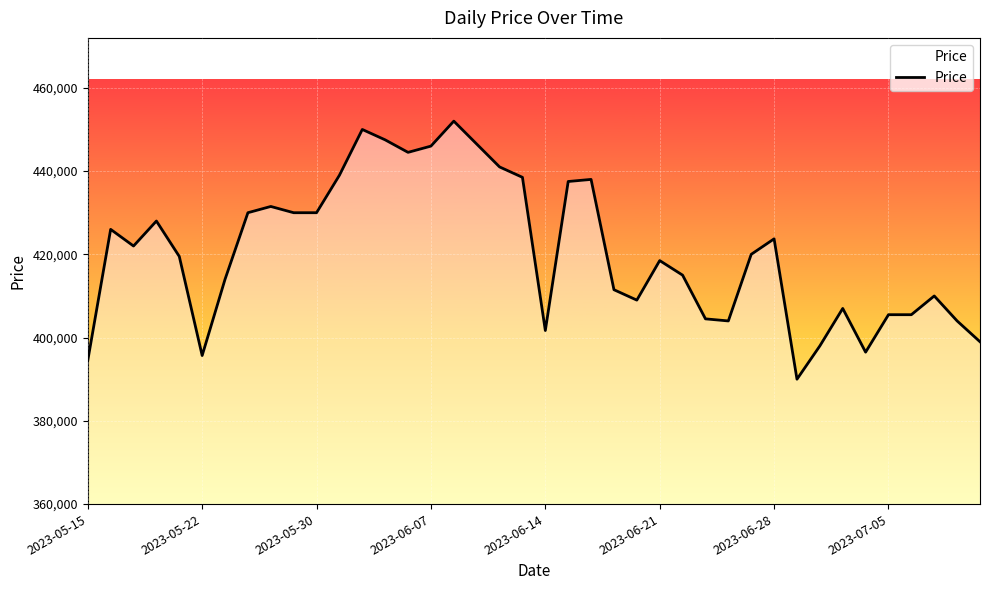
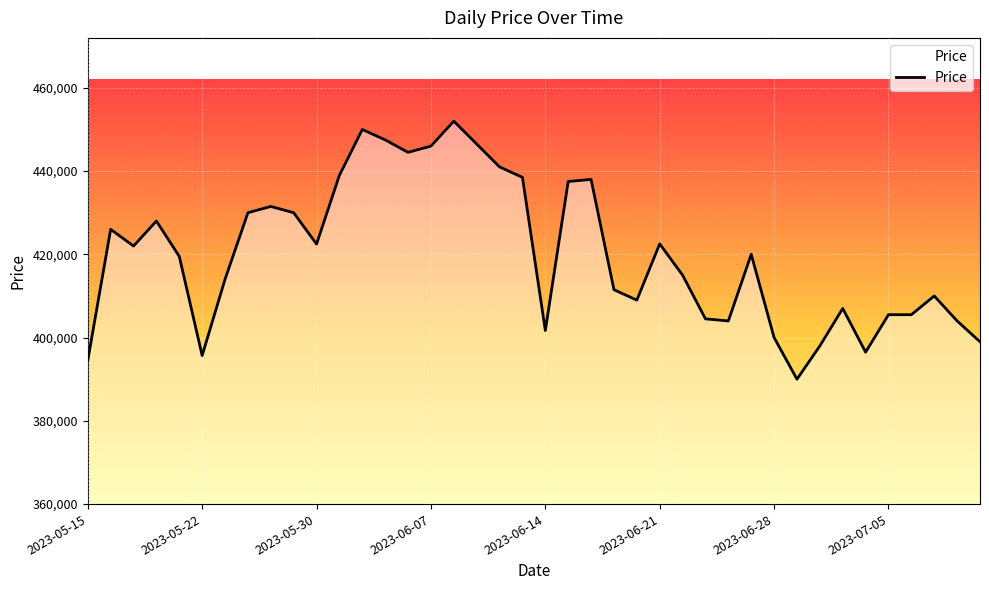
  {
    "2023-05-15": "395,000",
    "2023-05-22": "396,000",
-   "2023-05-30": "430,000",
+   "2023-05-30": "422,000",
    "2023-06-07": "446,000",
    "2023-06-14": "402,000",
-   "2023-06-21": "419,000",
-   "2023-06-28": "424,000",
+   "2023-06-21": "423,000",
+   "2023-06-28": "400,000",
    "2023-07-05": "406,000"
  }
